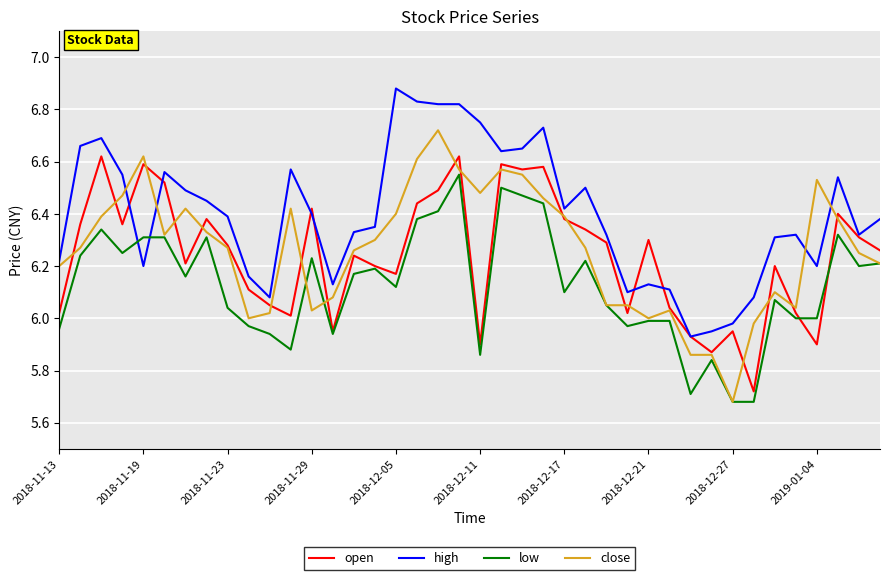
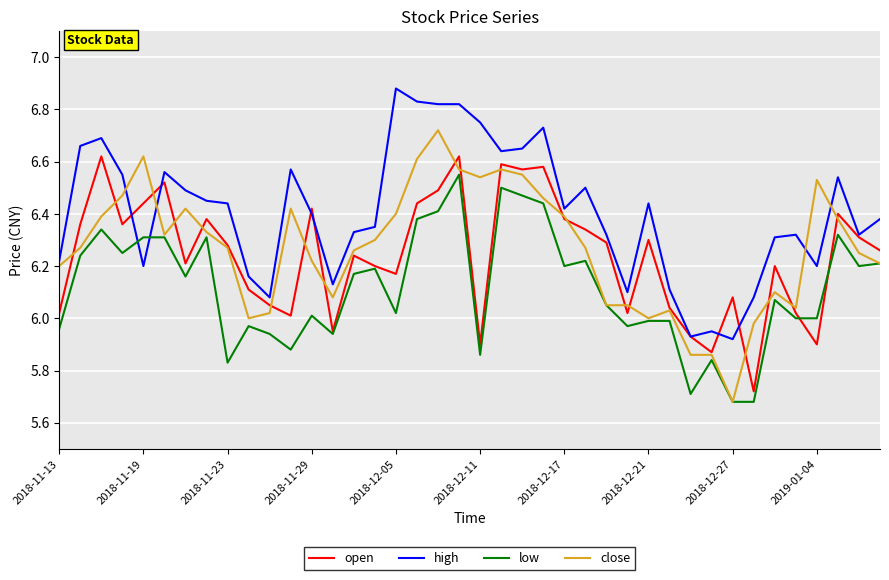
  {
    "open": {
      "2018-11-13": 6.02,
-     "2018-11-19": 6.59,
+     "2018-11-19": 6.44,
      "2018-11-23": 6.28,
      "2018-11-29": 6.42,
      "2018-12-05": 6.17,
      "2018-12-11": 5.90,
      "2018-12-17": 6.38,
      "2018-12-21": 6.30,
-     "2018-12-27": 5.95,
+     "2018-12-27": 6.08,
      "2019-01-04": 5.90
    },
    "high": {
      "2018-11-13": 6.22,
      "2018-11-19": 6.20,
-     "2018-11-23": 6.39,
+     "2018-11-23": 6.44,
      "2018-11-29": 6.40,
      "2018-12-05": 6.88,
      "2018-12-11": 6.75,
      "2018-12-17": 6.42,
-     "2018-12-21": 6.13,
-     "2018-12-27": 5.98,
+     "2018-12-21": 6.44,
+     "2018-12-27": 5.92,
      "2019-01-04": 6.20
    },
    "low": {
      "2018-11-13": 5.96,
      "2018-11-19": 6.31,
-     "2018-11-23": 6.04,
-     "2018-11-29": 6.23,
-     "2018-12-05": 6.12,
+     "2018-11-23": 5.83,
+     "2018-11-29": 6.01,
+     "2018-12-05": 6.02,
      "2018-12-11": 5.86,
-     "2018-12-17": 6.1,
+     "2018-12-17": 6.2,
      "2018-12-21": 5.99,
      "2019-01-04": 6.00
    },
    "close": {
      "2018-11-13": 6.20,
      "2018-11-19": 6.62,
      "2018-11-23": 6.27,
-     "2018-11-29": 6.03,
+     "2018-11-29": 6.22,
      "2018-12-05": 6.40,
-     "2018-12-11": 6.48,
+     "2018-12-11": 6.54,
      "2018-12-17": 6.39,
      "2018-12-21": 6.00,
      "2019-01-04": 6.53
    }
  }
